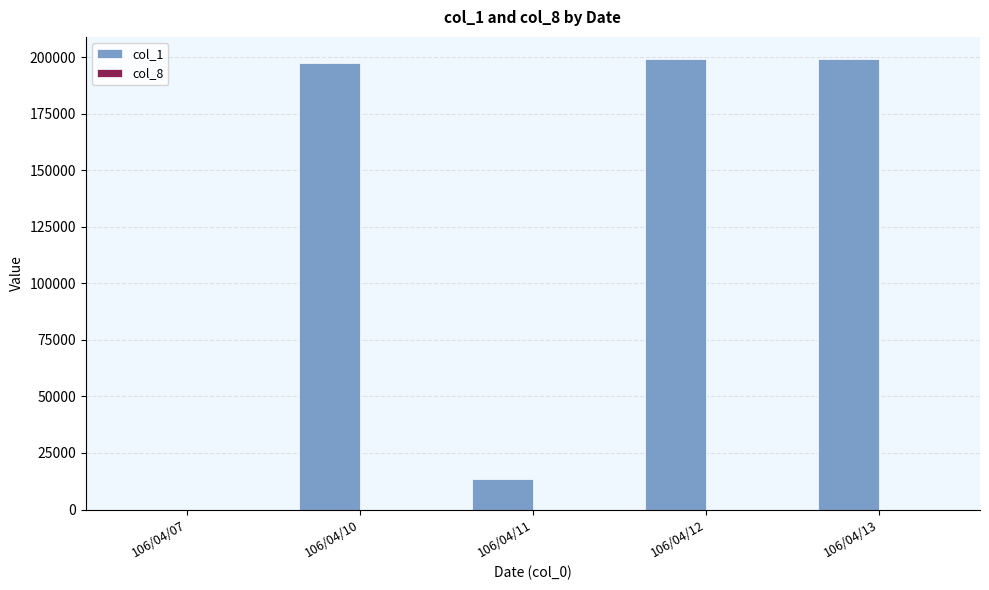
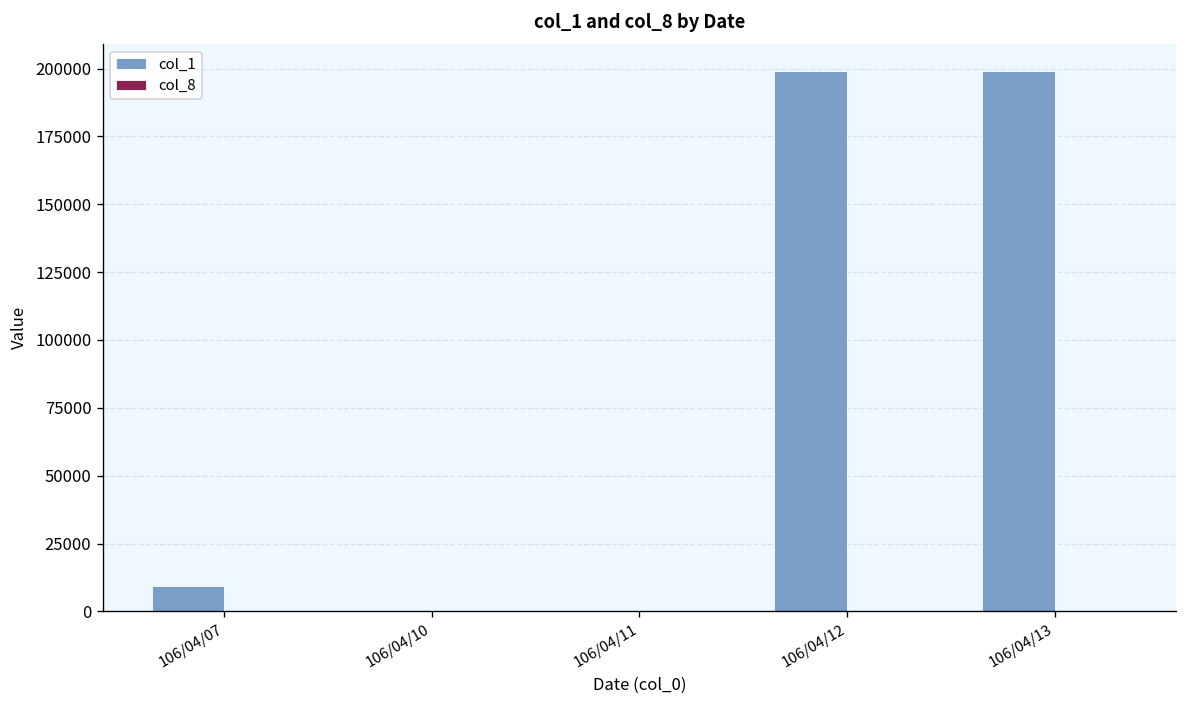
  {
    "col_1": {
-     "106/04/07": 0,
-     "106/04/10": 198000,
-     "106/04/11": 13000,
+     "106/04/07": 10000,
+     "106/04/10": 0,
+     "106/04/11": 0,
      "106/04/12": 199000,
      "106/04/13": 199000
    },
    "col_8": {
      "106/04/07": 0,
      "106/04/10": 0,
      "106/04/11": 0
    }
  }
